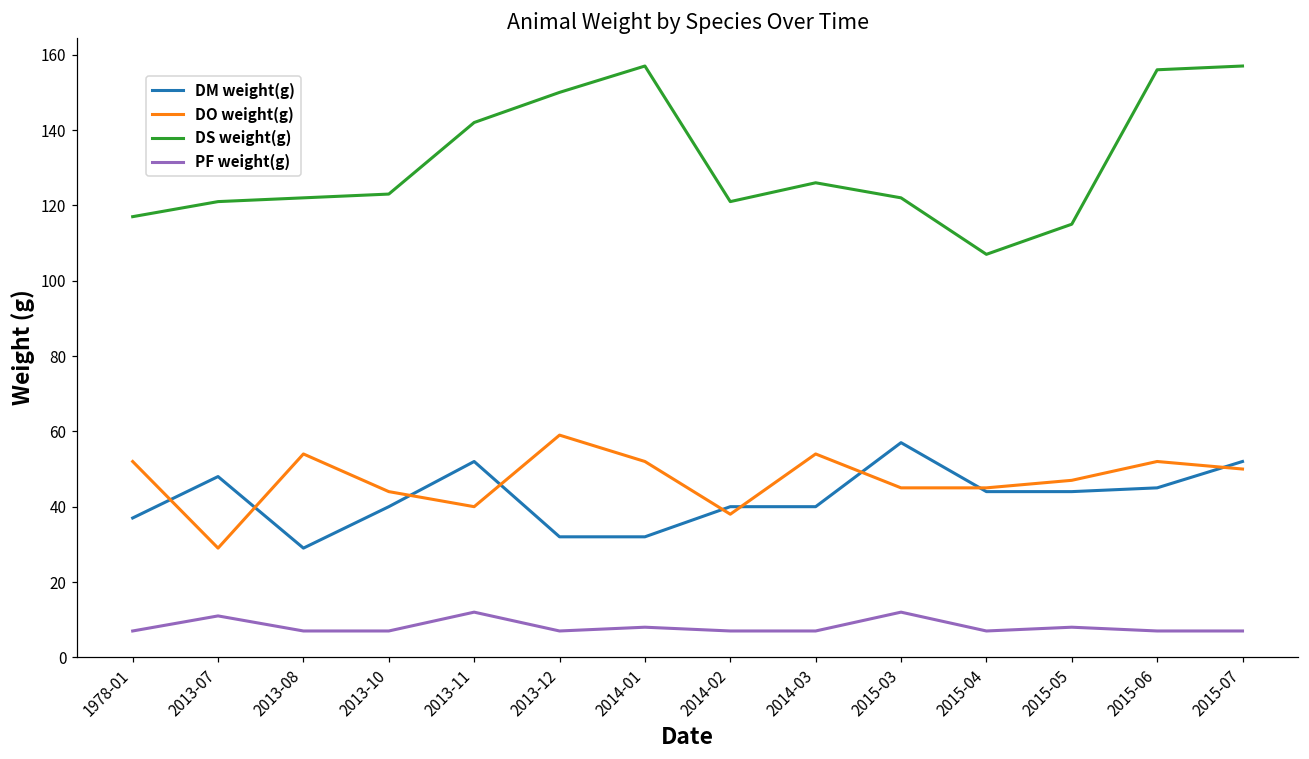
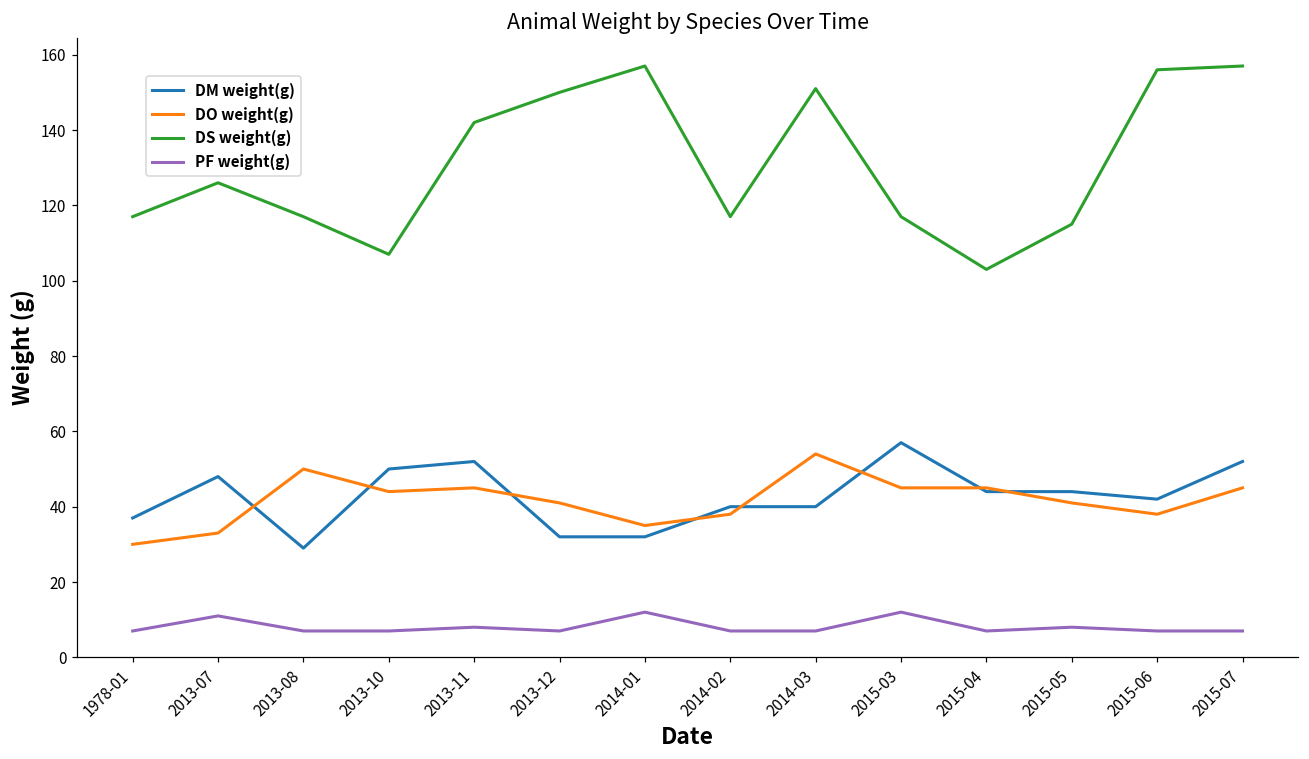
  {
    "DM weight(g)": {
      "1978-01": 37,
      "2013-07": 48,
      "2013-08": 29,
-     "2013-10": 40,
+     "2013-10": 50,
      "2013-11": 52,
      "2013-12": 32,
      "2014-01": 32,
      "2014-02": 40,
      "2014-03": 40,
      "2015-03": 57,
      "2015-04": 44,
      "2015-05": 44,
-     "2015-06": 45,
+     "2015-06": 42,
      "2015-07": 52
    },
    "DO weight(g)": {
-     "1978-01": 52,
-     "2013-07": 29,
-     "2013-08": 54,
+     "1978-01": 30,
+     "2013-07": 33,
+     "2013-08": 50,
      "2013-10": 44,
-     "2013-11": 40,
-     "2013-12": 59,
-     "2014-01": 52,
+     "2013-11": 45,
+     "2013-12": 41,
+     "2014-01": 35,
      "2014-02": 38,
      "2014-03": 54,
      "2015-03": 45,
      "2015-04": 45,
-     "2015-05": 47,
-     "2015-06": 52,
-     "2015-07": 50
+     "2015-05": 41,
+     "2015-06": 38,
+     "2015-07": 45
    },
    "DS weight(g)": {
      "1978-01": 117,
-     "2013-07": 121,
-     "2013-08": 122,
-     "2013-10": 123,
+     "2013-07": 126,
+     "2013-08": 117,
+     "2013-10": 107,
      "2013-11": 142,
      "2013-12": 150,
      "2014-01": 157,
-     "2014-02": 121,
-     "2014-03": 126,
-     "2015-03": 122,
-     "2015-04": 107,
+     "2014-02": 117,
+     "2014-03": 151,
+     "2015-03": 117,
+     "2015-04": 103,
      "2015-05": 115,
      "2015-06": 156,
      "2015-07": 157
    },
    "PF weight(g)": {
      "1978-01": 7,
      "2013-07": 11,
      "2013-08": 7,
      "2013-10": 7,
-     "2013-11": 12,
+     "2013-11": 8,
      "2013-12": 7,
-     "2014-01": 8,
+     "2014-01": 12,
      "2014-02": 7,
      "2014-03": 7,
      "2015-03": 12,
      "2015-04": 7,
      "2015-05": 8,
      "2015-06": 7,
      "2015-07": 7
    }
  }
